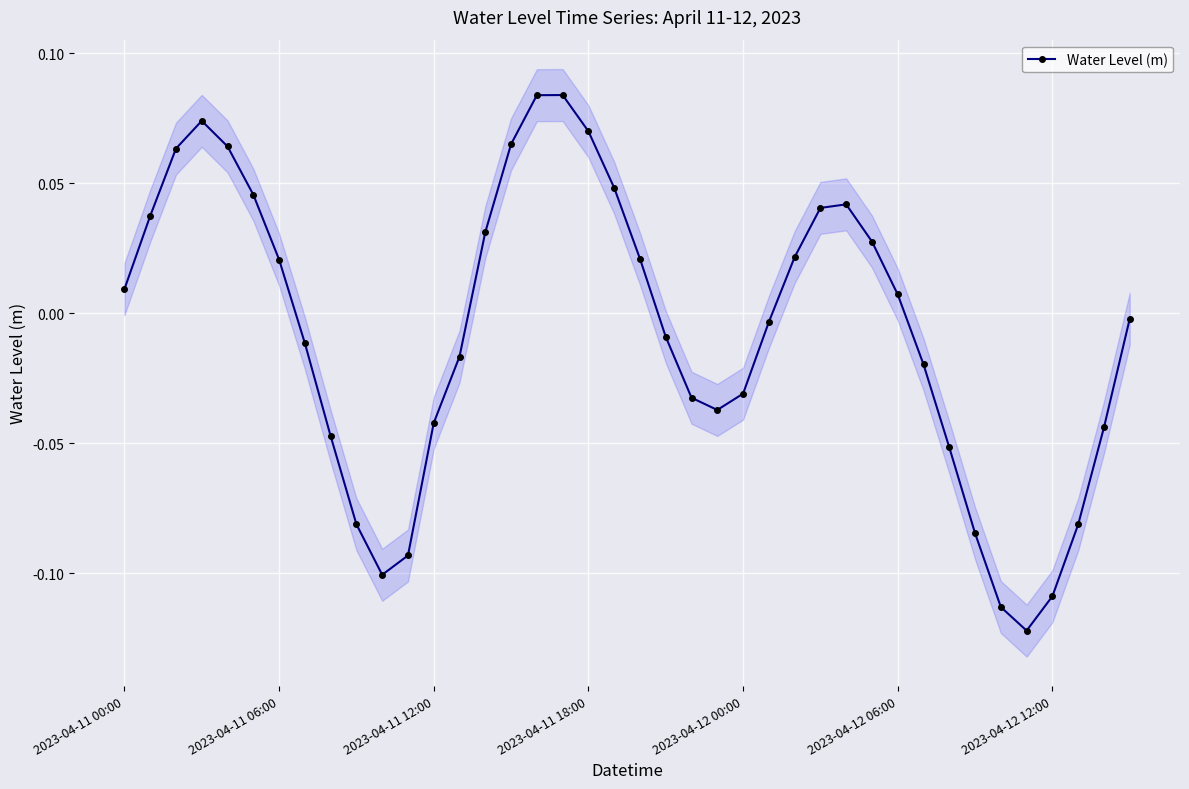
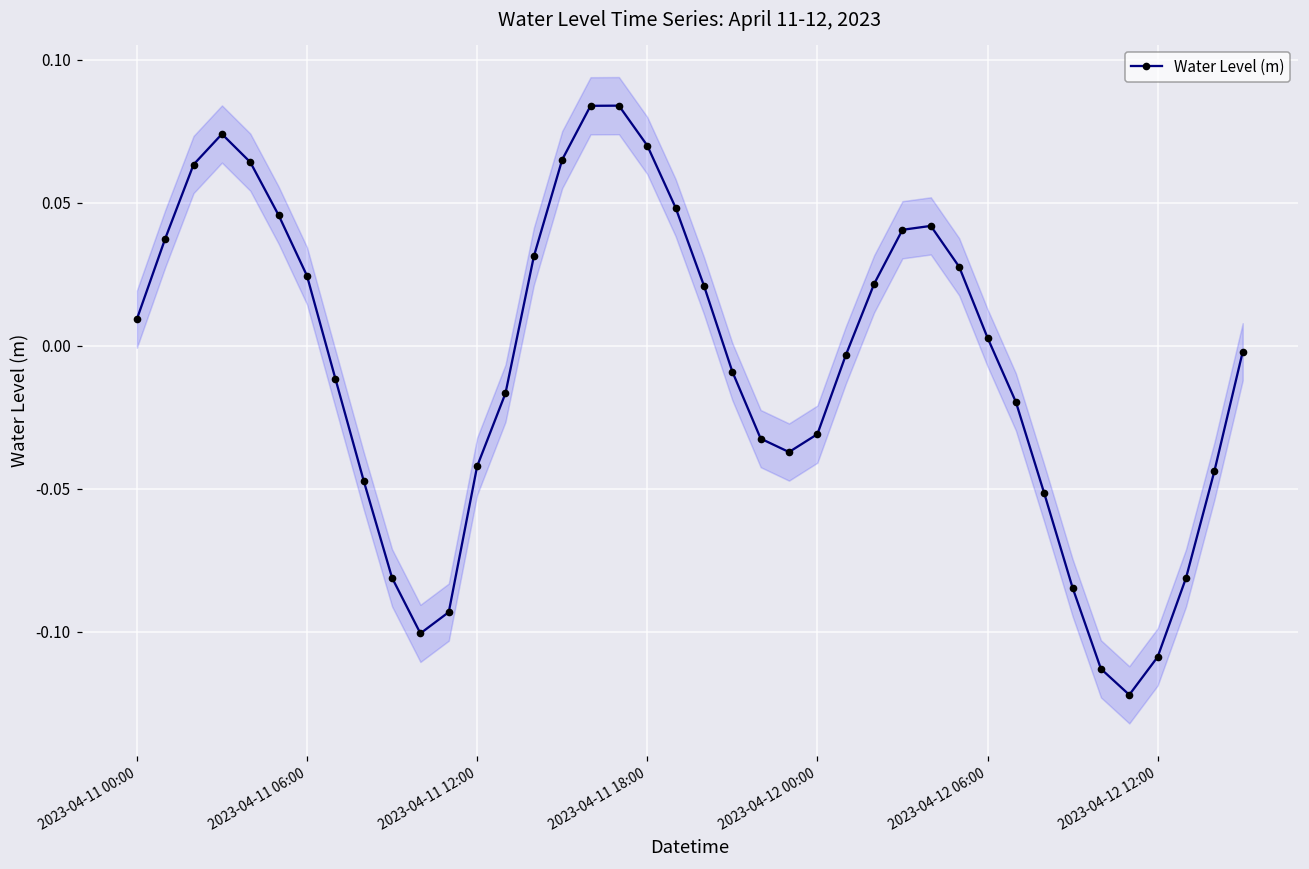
  {
    "Water Level (m)": {
      "2023-04-11 00:00": 0.009,
-     "2023-04-11 06:00": 0.021,
+     "2023-04-11 06:00": 0.024,
      "2023-04-11 12:00": -0.042,
      "2023-04-11 18:00": 0.070,
      "2023-04-12 00:00": -0.031,
-     "2023-04-12 06:00": 0.007,
+     "2023-04-12 06:00": 0.003,
      "2023-04-12 12:00": -0.109
    }
  }
